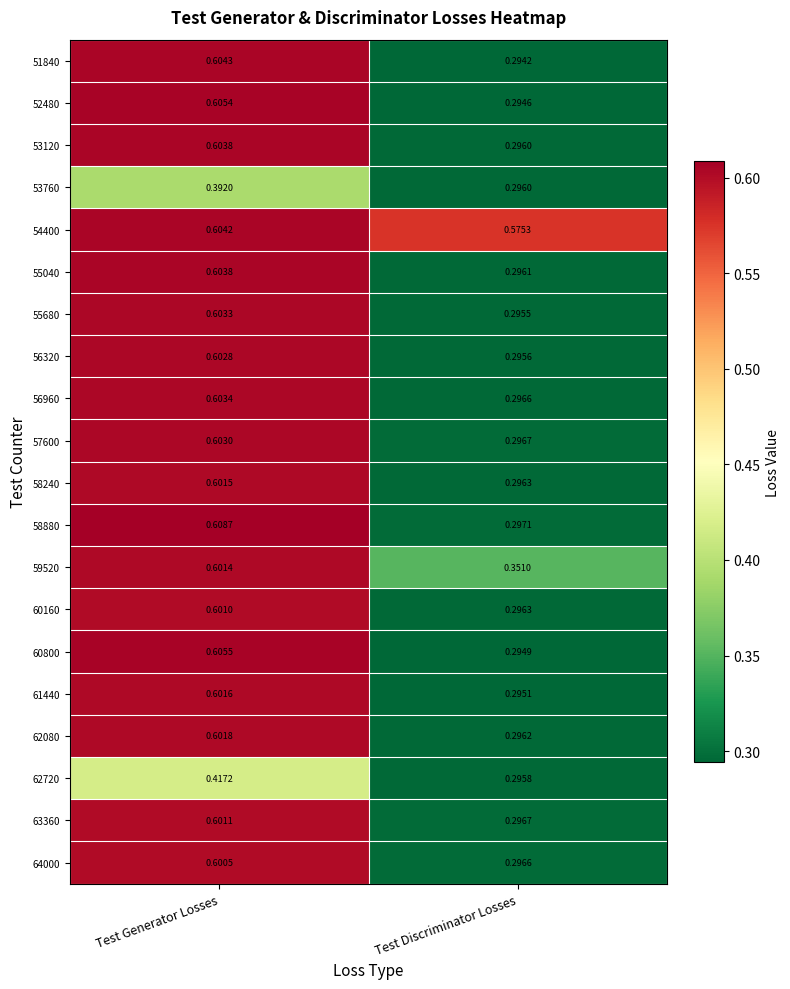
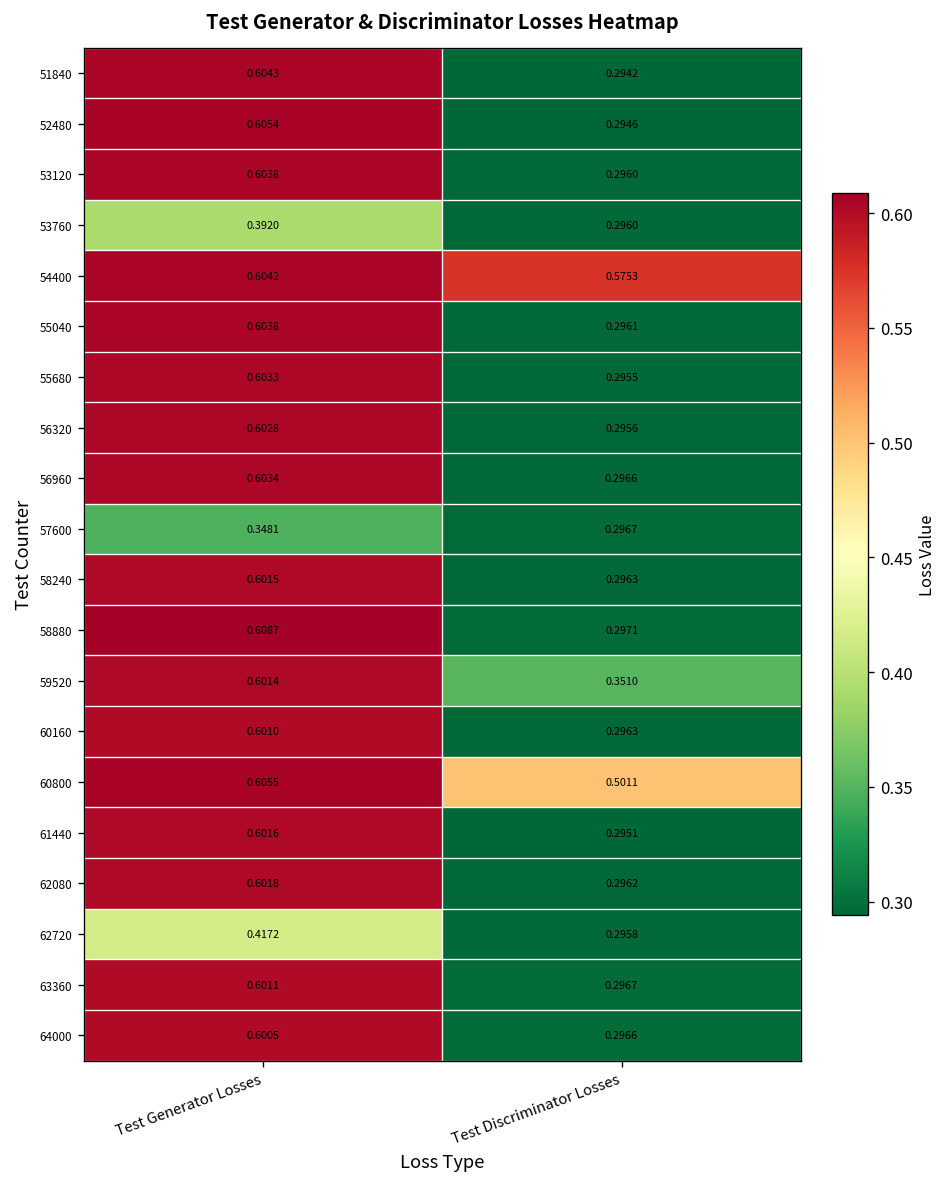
  {
    "51840": {
      "Test Generator Losses": 0.6043,
      "Test Discriminator Losses": 0.2942
    },
    "52480": {
      "Test Generator Losses": 0.6054,
      "Test Discriminator Losses": 0.2946
    },
    "53120": {
      "Test Generator Losses": 0.6038,
      "Test Discriminator Losses": 0.2960
    },
    "53760": {
      "Test Generator Losses": 0.3920,
      "Test Discriminator Losses": 0.2960
    },
    "54400": {
      "Test Generator Losses": 0.6042,
      "Test Discriminator Losses": 0.5753
    },
    "55040": {
      "Test Generator Losses": 0.6038,
      "Test Discriminator Losses": 0.2961
    },
    "55680": {
      "Test Generator Losses": 0.6033,
      "Test Discriminator Losses": 0.2955
    },
    "56320": {
      "Test Generator Losses": 0.6028,
      "Test Discriminator Losses": 0.2956
    },
    "56960": {
      "Test Generator Losses": 0.6034,
      "Test Discriminator Losses": 0.2966
    },
    "57600": {
-     "Test Generator Losses": 0.6030,
+     "Test Generator Losses": 0.3481,
      "Test Discriminator Losses": 0.2967
    },
    "58240": {
      "Test Generator Losses": 0.6015,
      "Test Discriminator Losses": 0.2963
    },
    "58880": {
      "Test Generator Losses": 0.6087,
      "Test Discriminator Losses": 0.2971
    },
    "59520": {
      "Test Generator Losses": 0.6014,
      "Test Discriminator Losses": 0.3510
    },
    "60160": {
      "Test Generator Losses": 0.6010,
      "Test Discriminator Losses": 0.2963
    },
    "60800": {
      "Test Generator Losses": 0.6055,
-     "Test Discriminator Losses": 0.2949
+     "Test Discriminator Losses": 0.5011
    },
    "61440": {
      "Test Generator Losses": 0.6016,
      "Test Discriminator Losses": 0.2951
    },
    "62080": {
      "Test Generator Losses": 0.6018,
      "Test Discriminator Losses": 0.2962
    },
    "62720": {
      "Test Generator Losses": 0.4172,
      "Test Discriminator Losses": 0.2958
    },
    "63360": {
      "Test Generator Losses": 0.6011,
      "Test Discriminator Losses": 0.2967
    },
    "64000": {
      "Test Generator Losses": 0.6005,
      "Test Discriminator Losses": 0.2966
    }
  }
